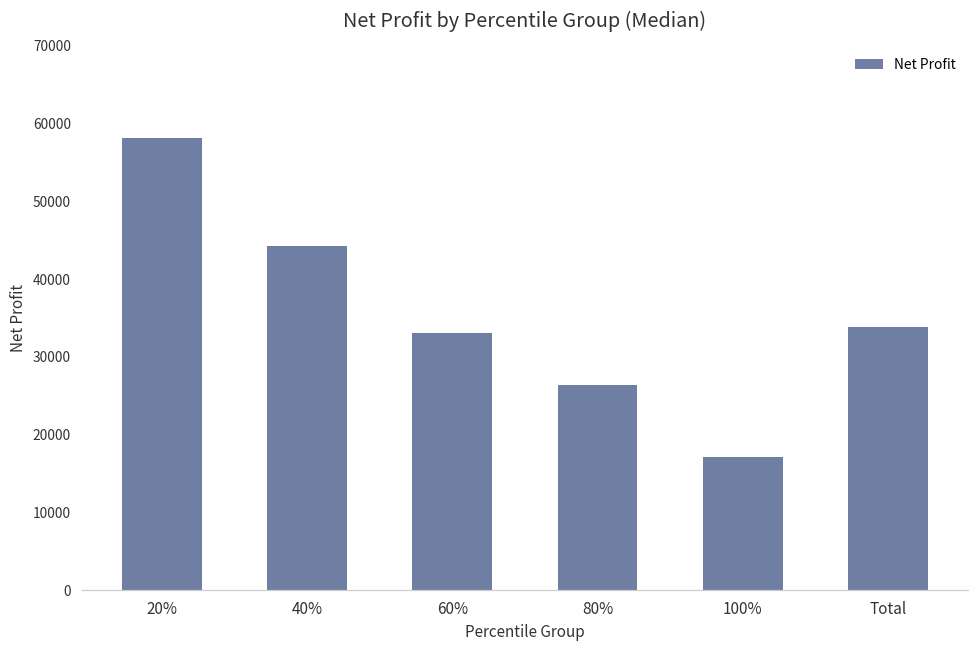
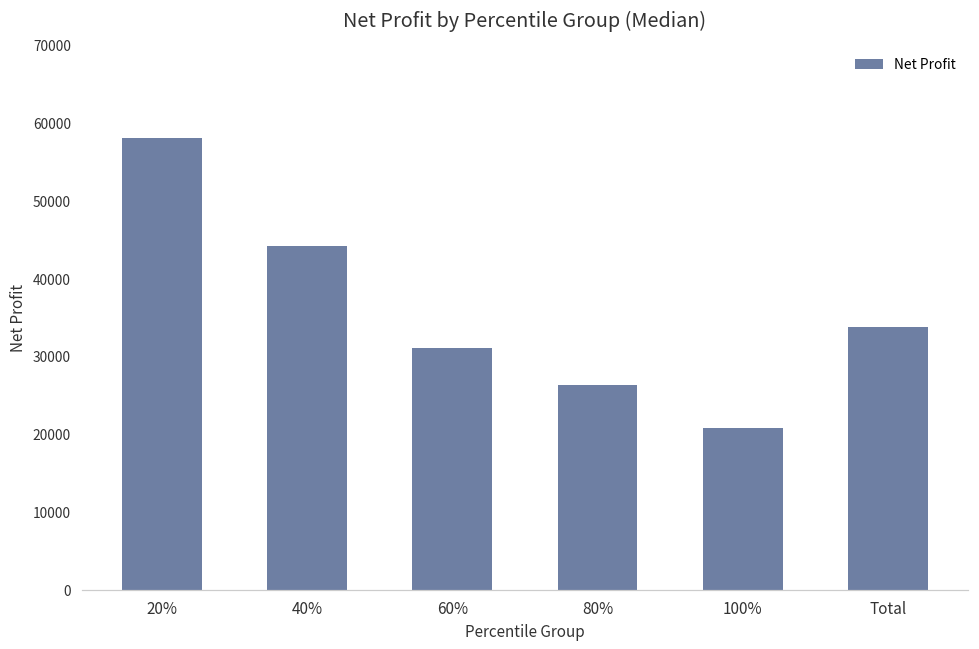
  {
    "20%": 58000,
    "40%": 44000,
-   "60%": 33000,
+   "60%": 31000,
    "80%": 26000,
-   "100%": 17000,
+   "100%": 21000,
    "Total": 34000
  }
